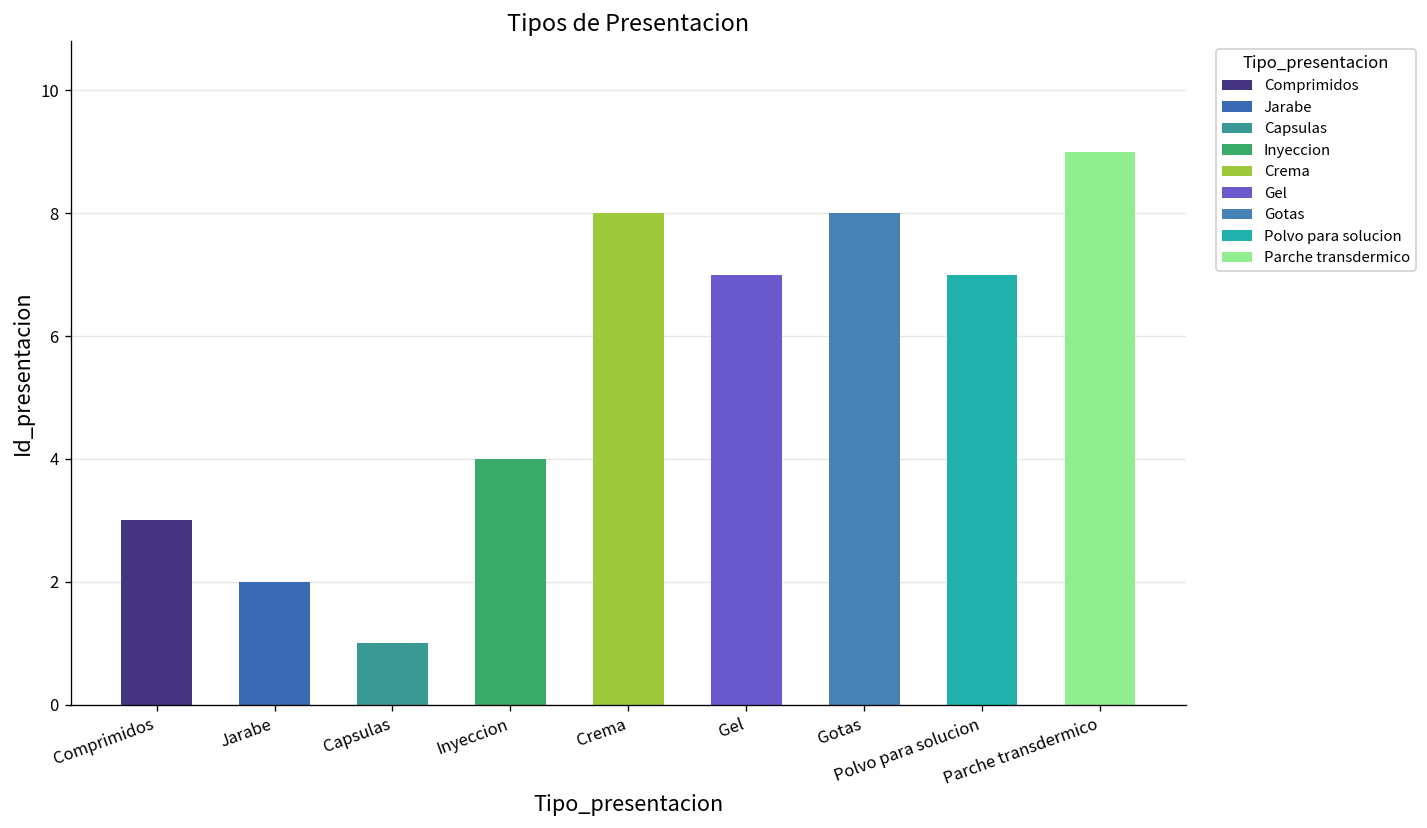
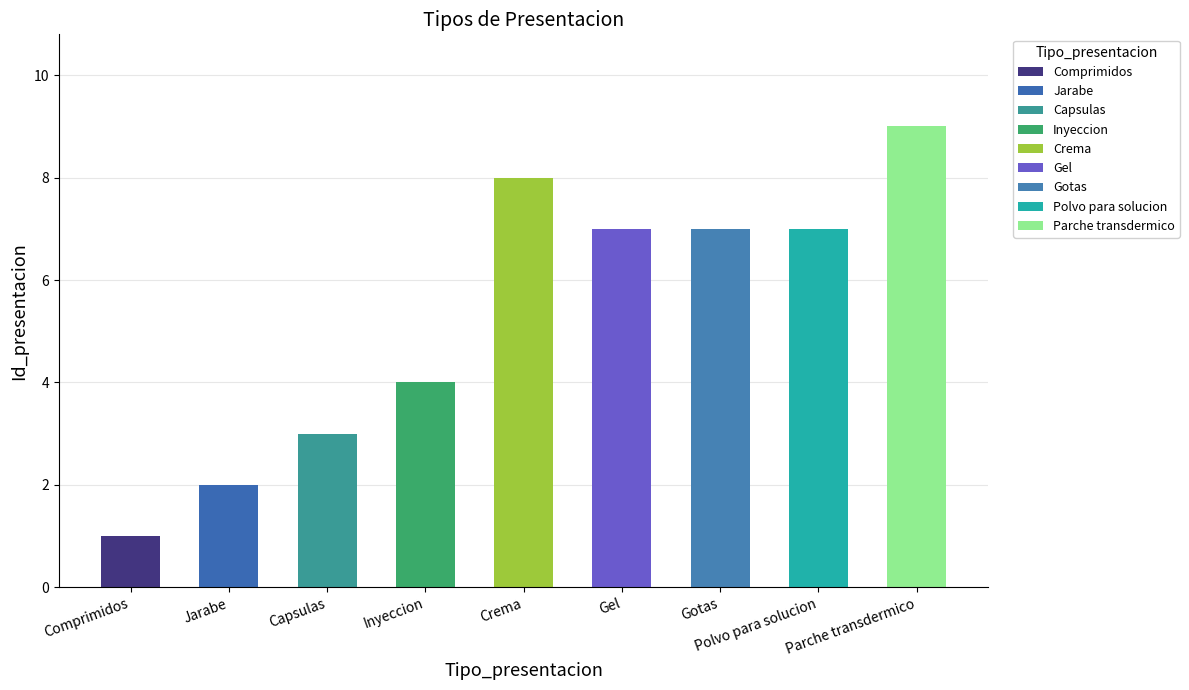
  {
-   "Comprimidos": 3,
+   "Comprimidos": 1,
    "Jarabe": 2,
-   "Capsulas": 1,
+   "Capsulas": 3,
    "Inyeccion": 4,
    "Crema": 8,
    "Gel": 7,
-   "Gotas": 8,
+   "Gotas": 7,
    "Polvo para solucion": 7,
    "Parche transdermico": 9
  }
